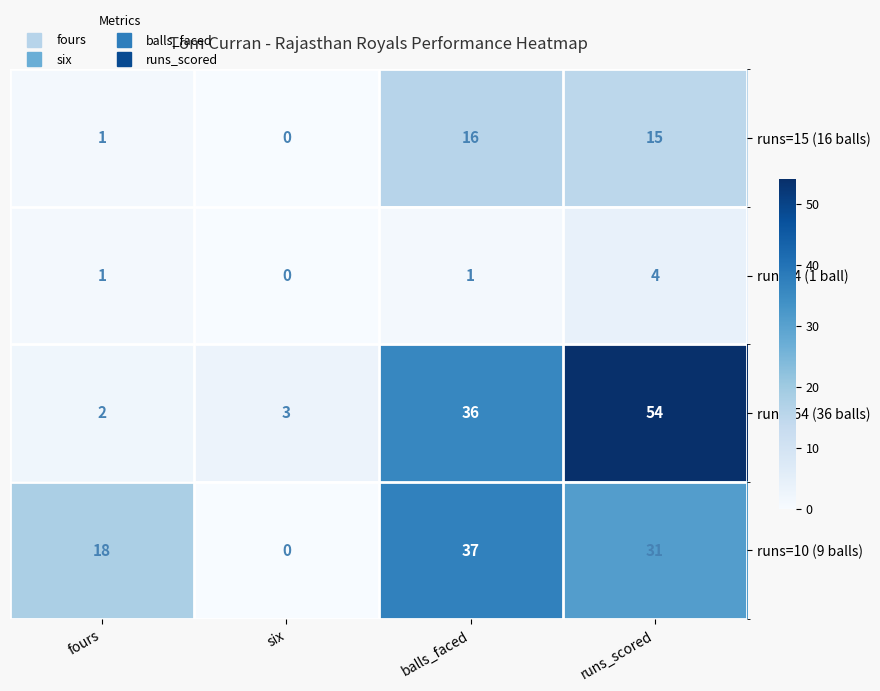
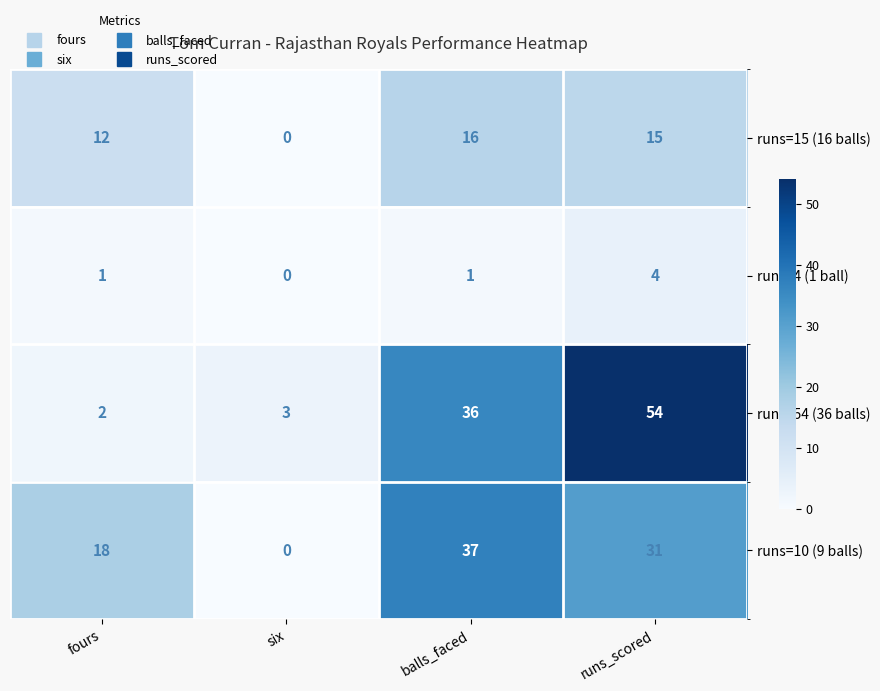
  {
    "runs=15 (16 balls)": {
-     "fours": 1,
+     "fours": 12,
      "six": 0,
      "balls_faced": 16,
      "runs_scored": 15
    },
    "runs=4 (1 ball)": {
      "fours": 1,
      "six": 0,
      "balls_faced": 1,
      "runs_scored": 4
    },
    "runs=54 (36 balls)": {
      "fours": 2,
      "six": 3,
      "balls_faced": 36,
      "runs_scored": 54
    },
    "runs=10 (9 balls)": {
      "fours": 18,
      "six": 0,
      "balls_faced": 37
    }
  }
